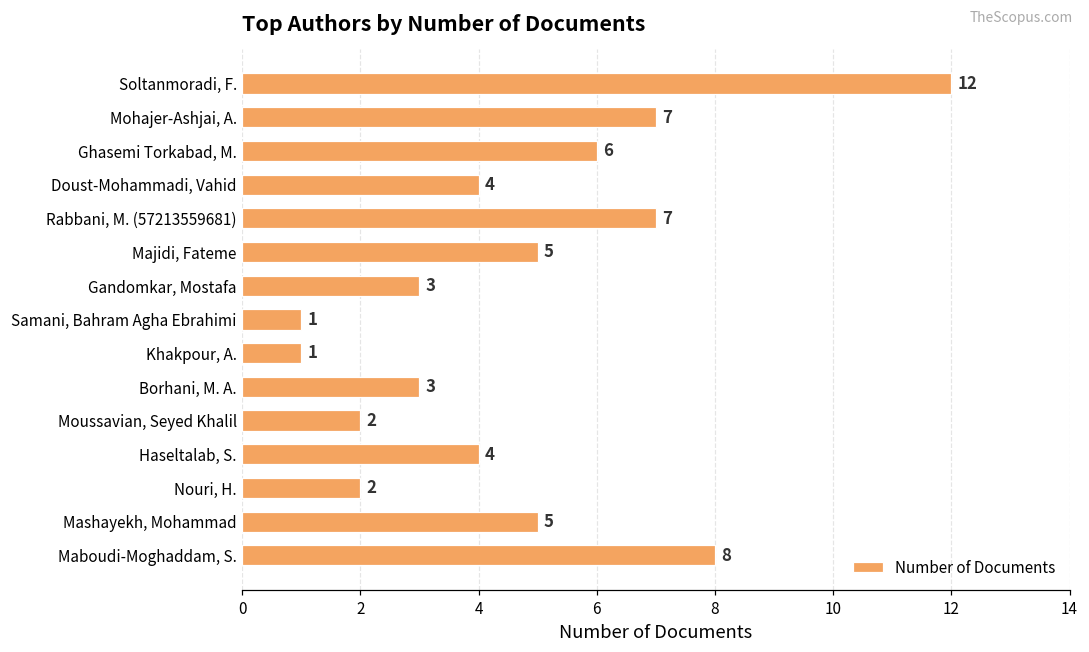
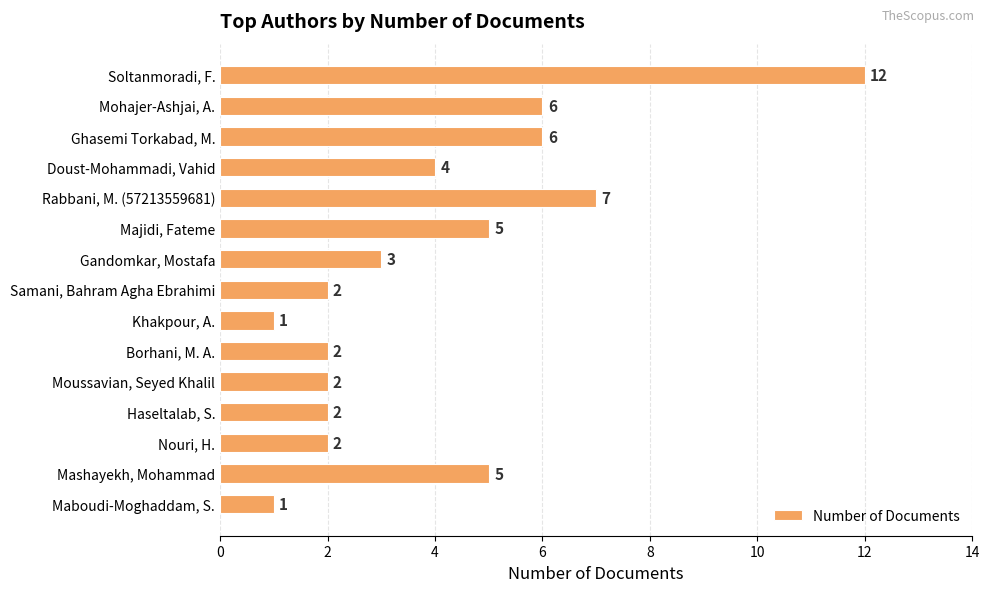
  {
    "Soltanmoradi, F.": 12,
-   "Mohajer-Ashjai, A.": 7,
+   "Mohajer-Ashjai, A.": 6,
    "Ghasemi Torkabad, M.": 6,
    "Doust-Mohammadi, Vahid": 4,
    "Rabbani, M. (57213559681)": 7,
    "Majidi, Fateme": 5,
    "Gandomkar, Mostafa": 3,
-   "Samani, Bahram Agha Ebrahimi": 1,
+   "Samani, Bahram Agha Ebrahimi": 2,
    "Khakpour, A.": 1,
-   "Borhani, M. A.": 3,
+   "Borhani, M. A.": 2,
    "Moussavian, Seyed Khalil": 2,
-   "Haseltalab, S.": 4,
+   "Haseltalab, S.": 2,
    "Nouri, H.": 2,
    "Mashayekh, Mohammad": 5,
-   "Maboudi-Moghaddam, S.": 8
+   "Maboudi-Moghaddam, S.": 1
  }
